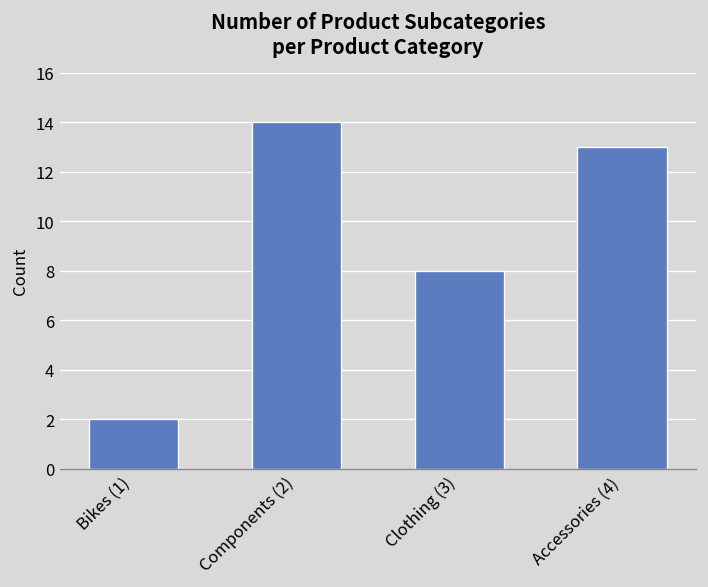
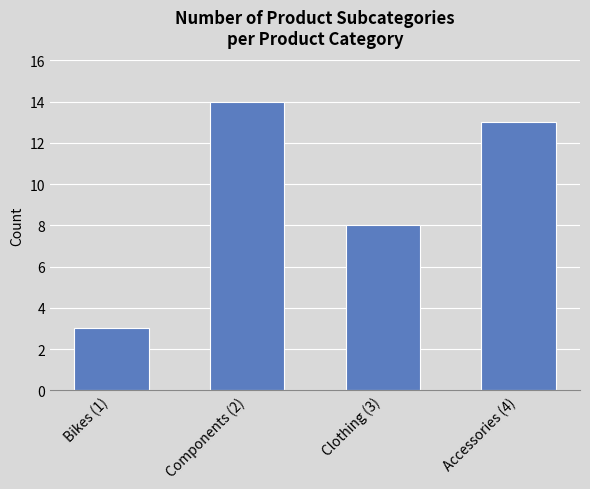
  {
-   "Bikes (1)": 2,
+   "Bikes (1)": 3,
    "Components (2)": 14,
    "Clothing (3)": 8,
    "Accessories (4)": 13
  }
